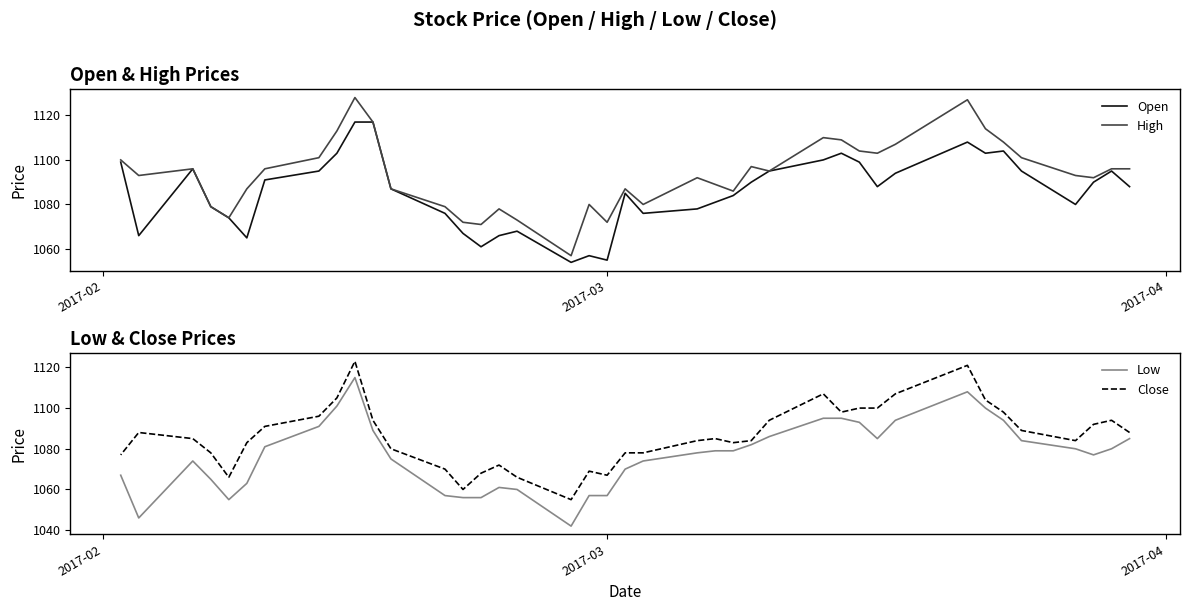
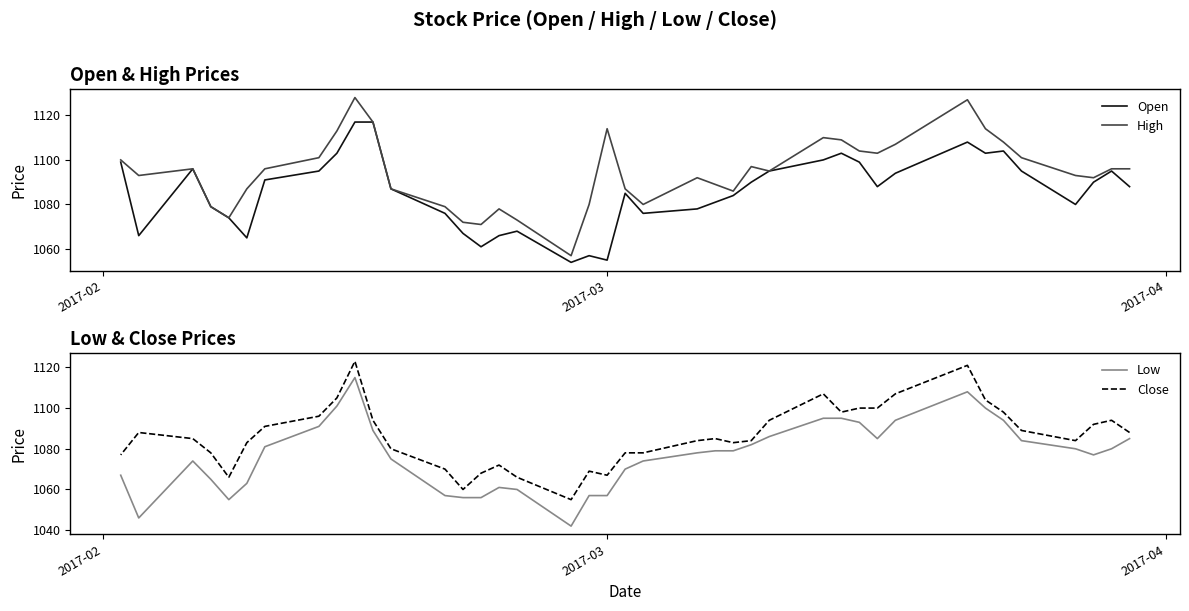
  {
    "Open & High Prices": {
      "Open": {
        "2017-03": 1055
      },
      "High": {
-       "2017-03": 1072
+       "2017-03": 1114
      }
    },
    "Low & Close Prices": {
      "Low": {
        "2017-03": 1057
      },
      "Close": {
        "2017-03": 1067
      }
    }
  }
